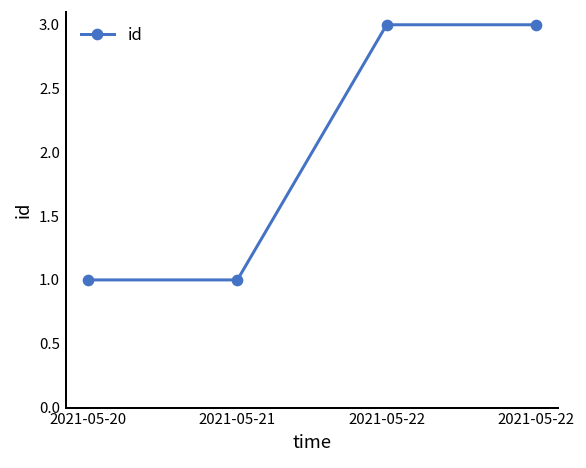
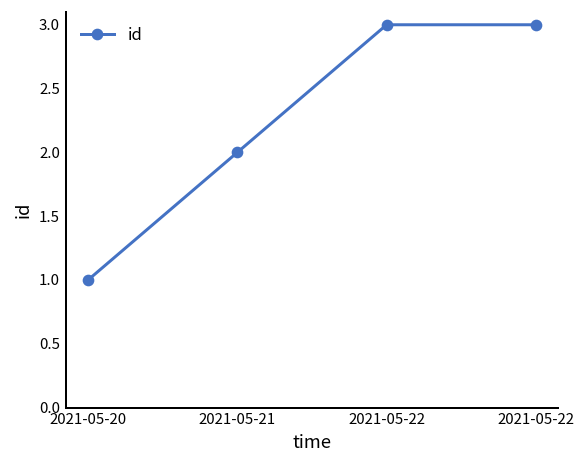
  {
    "2021-05-20": 1,
-   "2021-05-21": 1
+   "2021-05-21": 2
  }
